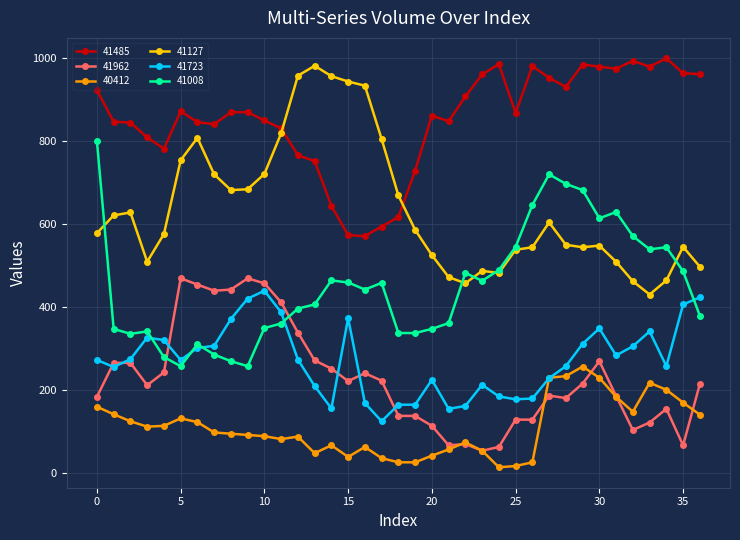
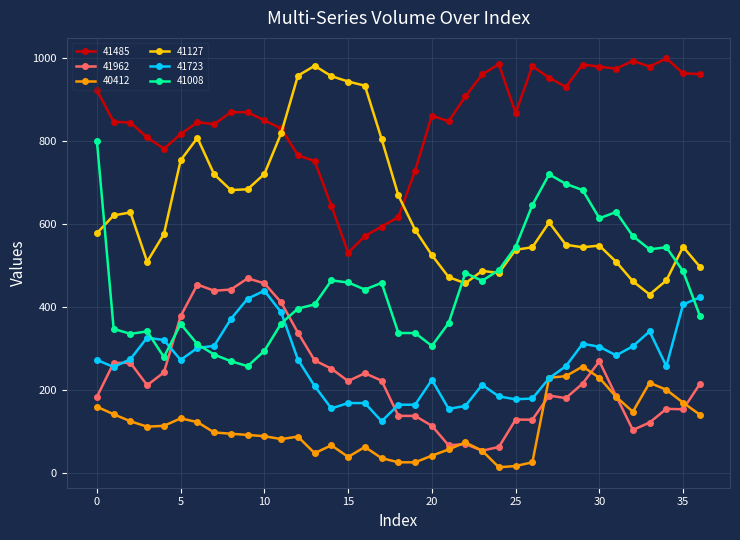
  {
    "41485": {
-     "5": 870,
+     "5": 820,
      "10": 850,
-     "15": 570,
+     "15": 530,
      "20": 860,
      "25": 870,
      "30": 980,
      "35": 960
    },
    "41962": {
      "0": 180,
-     "5": 470,
+     "5": 380,
      "10": 460,
      "15": 220,
      "20": 110,
      "25": 130,
      "30": 270,
-     "35": 70
+     "35": 150
    },
    "41723": {
      "0": 270,
      "5": 270,
      "10": 440,
-     "15": 370,
+     "15": 170,
      "20": 220,
      "25": 180,
-     "30": 350,
+     "30": 300,
      "35": 410
    },
    "41008": {
      "0": 800,
-     "5": 260,
-     "10": 350,
+     "5": 360,
+     "10": 290,
      "15": 460,
-     "20": 350,
+     "20": 310,
      "25": 550,
      "30": 610,
      "35": 490
    }
  }
